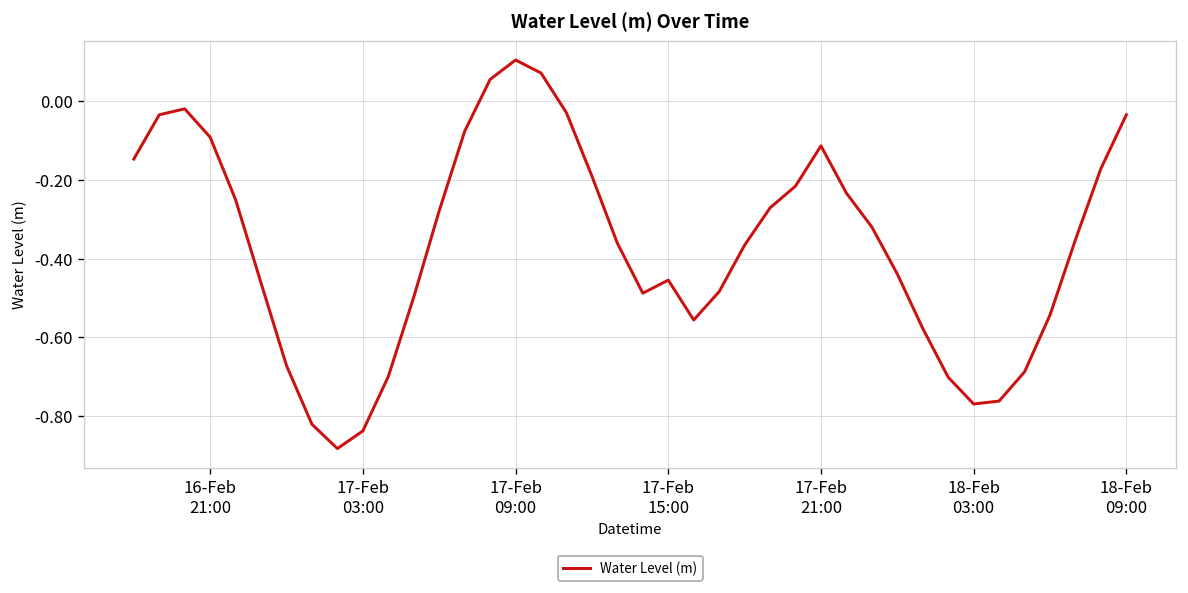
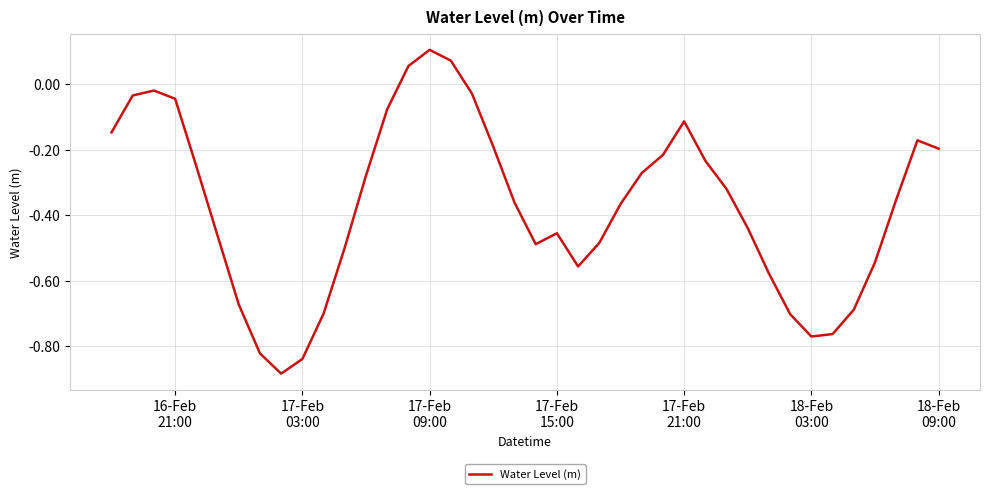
  {
-   "16-Feb 21:00": -0.09,
+   "16-Feb 21:00": -0.04,
    "17-Feb 03:00": -0.84,
    "17-Feb 09:00": 0.11,
    "17-Feb 15:00": -0.45,
    "17-Feb 21:00": -0.11,
    "18-Feb 03:00": -0.77,
-   "18-Feb 09:00": -0.03
+   "18-Feb 09:00": -0.20
  }
